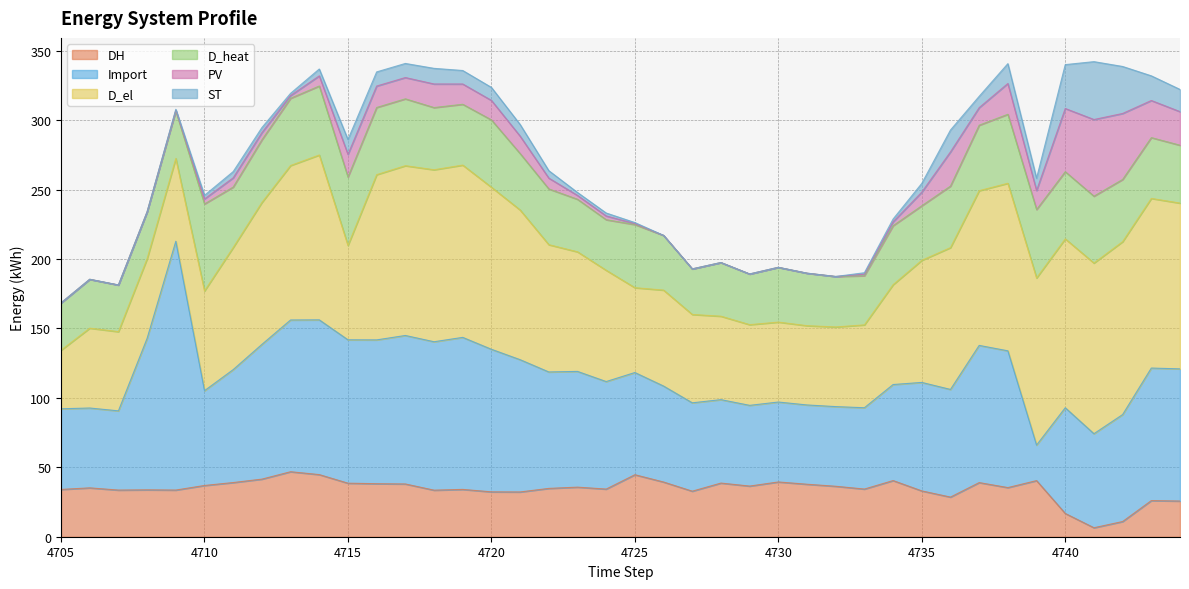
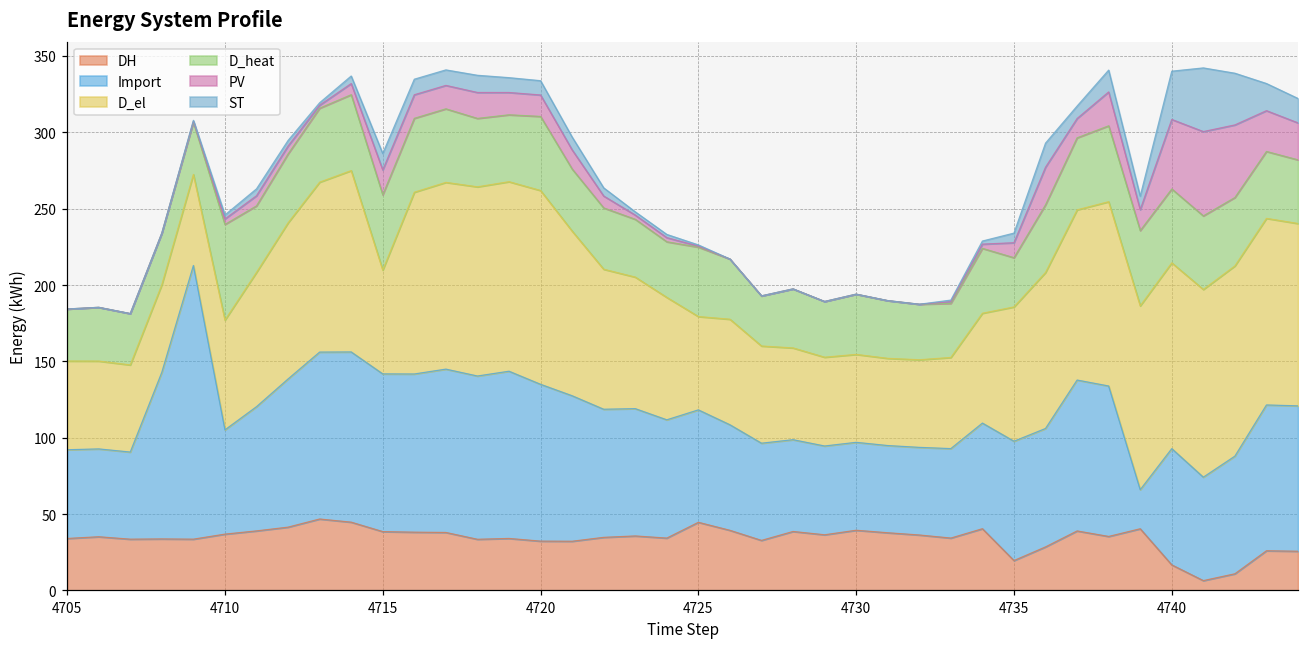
  {
    "DH": {
      "4705": 34,
      "4710": 37,
      "4715": 39,
      "4720": 32,
      "4725": 45,
      "4730": 39,
-     "4735": 33,
+     "4735": 20,
      "4740": 17
    },
    "D_el": {
-     "4705": 42,
+     "4705": 58,
      "4710": 72,
      "4715": 68,
-     "4720": 117,
+     "4720": 127,
      "4725": 61,
      "4730": 58,
      "4735": 88,
      "4740": 122
    },
    "D_heat": {
      "4710": 63,
      "4715": 49,
      "4720": 48,
-     "4735": 39,
+     "4735": 32,
      "4740": 48
    },
    "PV": {
      "4710": 4,
      "4715": 16,
      "4720": 14,
      "4735": 10,
      "4740": 46
    }
  }
